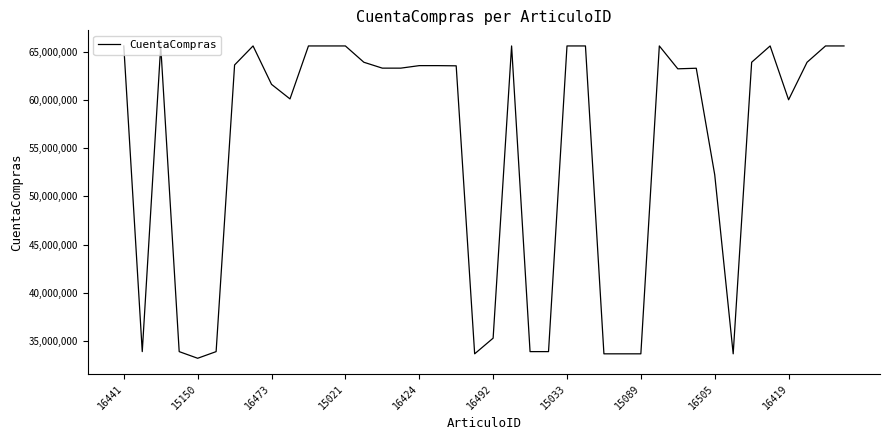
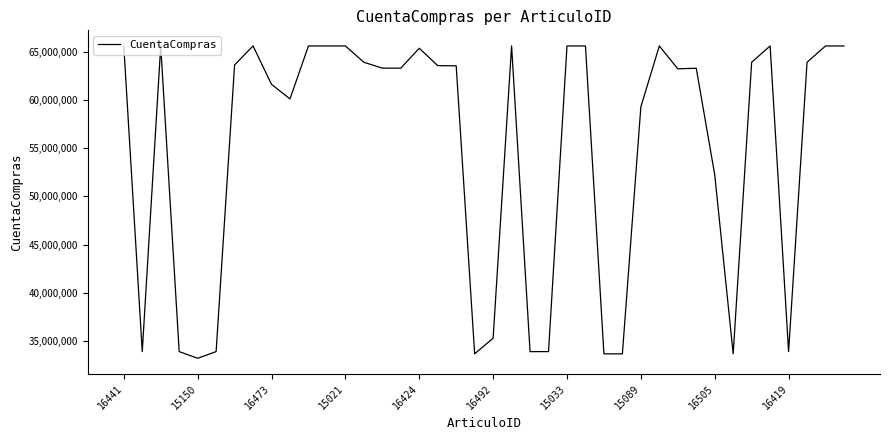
  {
    "15150": "33,000,000",
    "16473": "62,000,000",
    "15021": "66,000,000",
-   "16424": "64,000,000",
+   "16424": "65,000,000",
    "16492": "35,000,000",
    "15033": "66,000,000",
-   "15089": "34,000,000",
+   "15089": "59,000,000",
    "16505": "52,000,000",
-   "16419": "60,000,000"
+   "16419": "34,000,000"
  }
